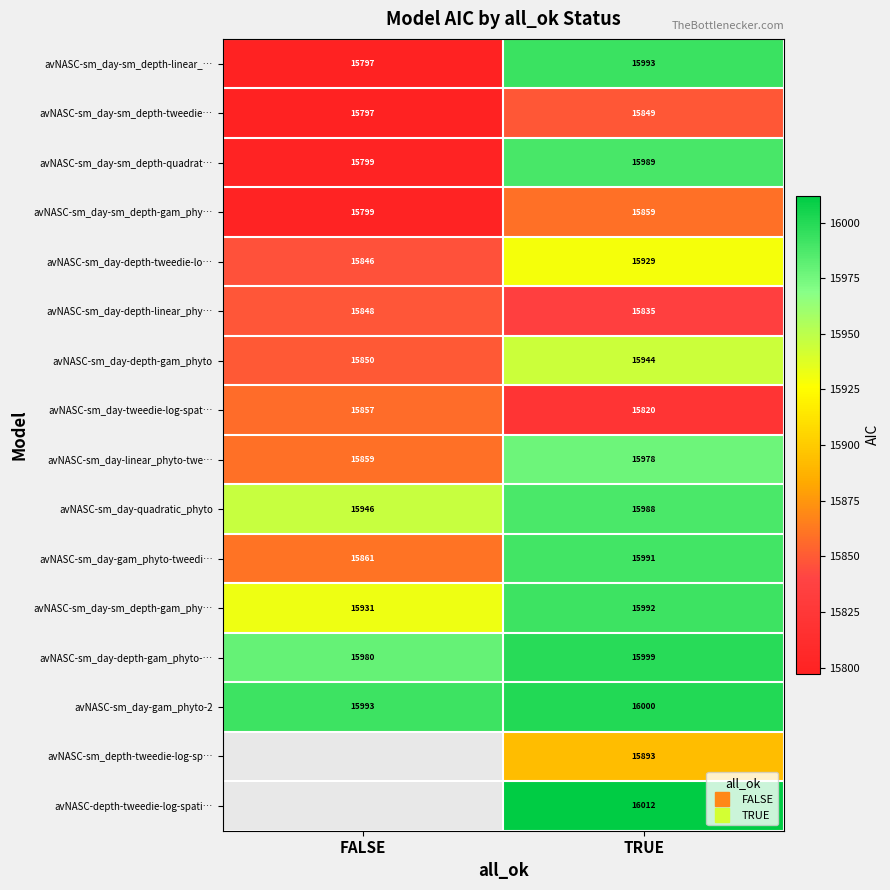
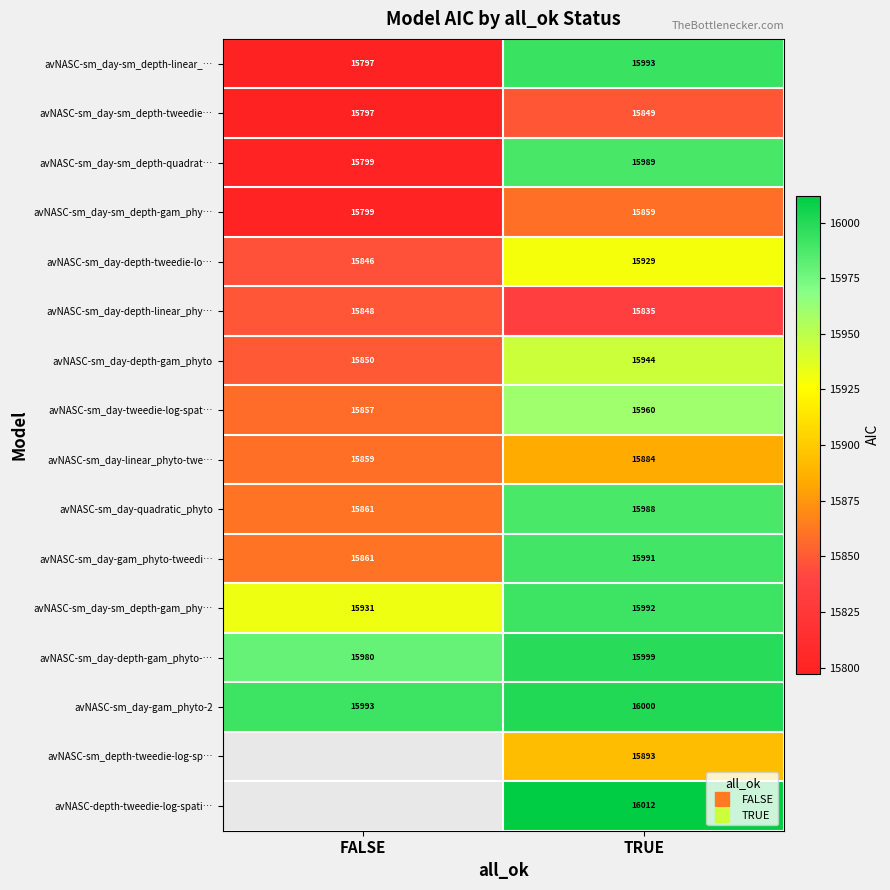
  {
    "avNASC-sm_day-sm_depth-linear_…": {
      "FALSE": 15797,
      "TRUE": 15993
    },
    "avNASC-sm_day-sm_depth-tweedie…": {
      "FALSE": 15797,
      "TRUE": 15849
    },
    "avNASC-sm_day-sm_depth-quadrat…": {
      "FALSE": 15799,
      "TRUE": 15989
    },
    "avNASC-sm_day-depth-tweedie-lo…": {
      "FALSE": 15846,
      "TRUE": 15929
    },
    "avNASC-sm_day-depth-linear_phy…": {
      "FALSE": 15848,
      "TRUE": 15835
    },
    "avNASC-sm_day-depth-gam_phyto": {
      "FALSE": 15850,
      "TRUE": 15944
    },
    "avNASC-sm_day-tweedie-log-spat…": {
      "FALSE": 15857,
-     "TRUE": 15820
+     "TRUE": 15960
    },
    "avNASC-sm_day-linear_phyto-twe…": {
      "FALSE": 15859,
-     "TRUE": 15978
+     "TRUE": 15884
    },
    "avNASC-sm_day-quadratic_phyto": {
-     "FALSE": 15946,
+     "FALSE": 15861,
      "TRUE": 15988
    },
    "avNASC-sm_day-gam_phyto-tweedi…": {
      "FALSE": 15861,
      "TRUE": 15991
    },
    "avNASC-sm_day-depth-gam_phyto-…": {
      "FALSE": 15980,
      "TRUE": 15999
    },
    "avNASC-sm_day-gam_phyto-2": {
      "FALSE": 15993,
      "TRUE": 16000
    },
    "avNASC-sm_depth-tweedie-log-sp…": {
      "TRUE": 15893
    },
    "avNASC-depth-tweedie-log-spati…": {
      "TRUE": 16012
    }
  }
